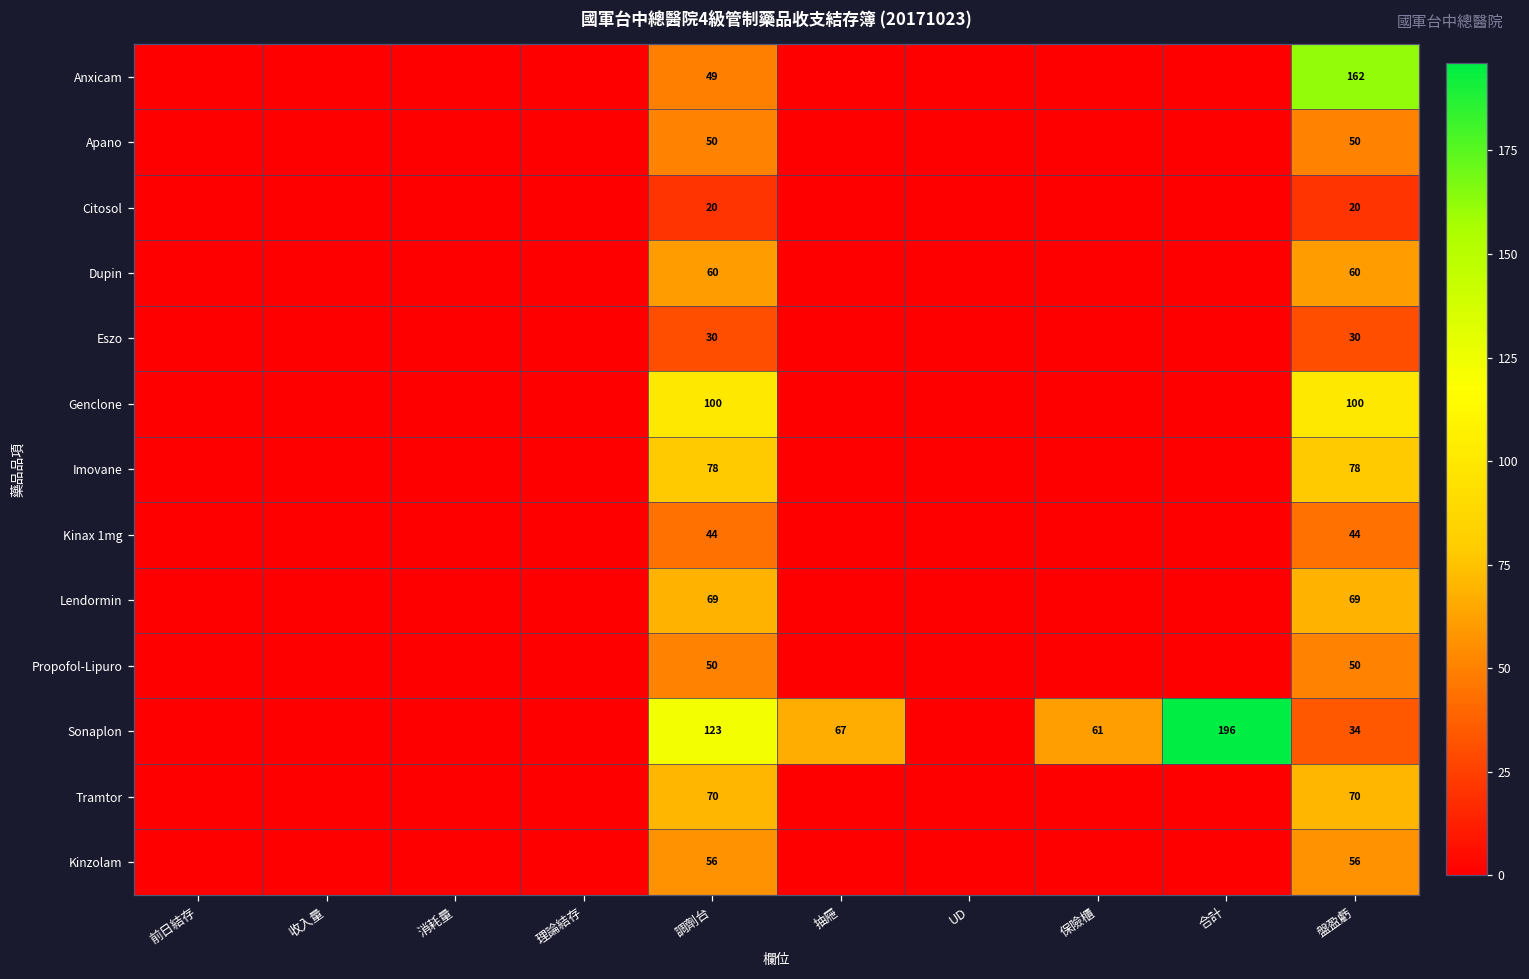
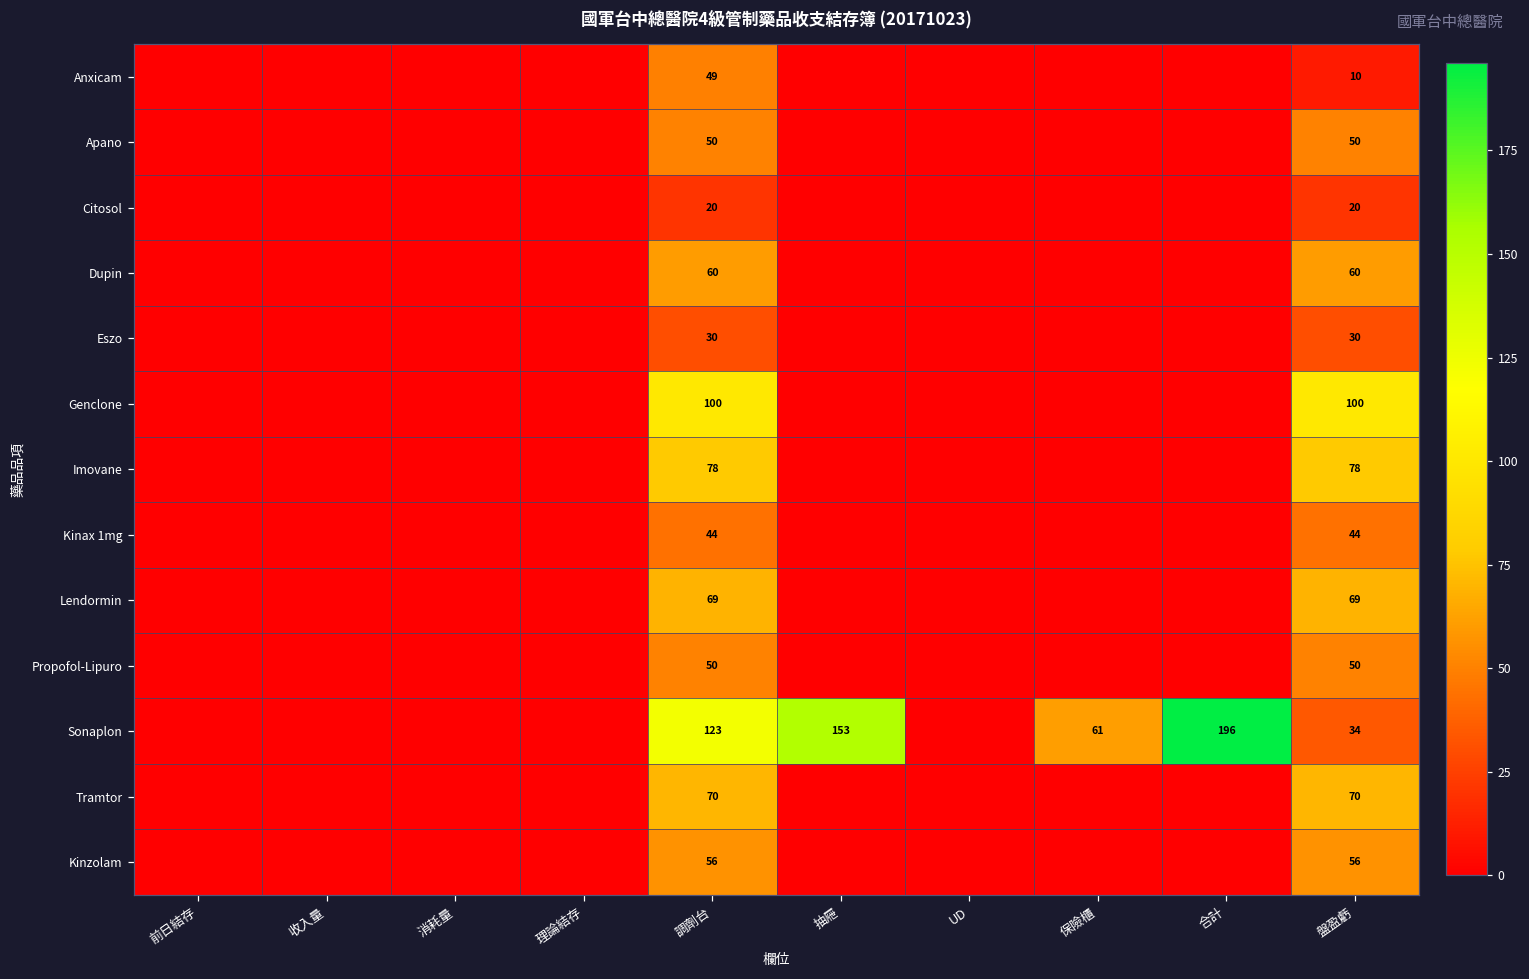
  {
    "Anxicam": {
      "調劑台": 49,
-     "盤盈虧": 162
+     "盤盈虧": 10
    },
    "Apano": {
      "調劑台": 50,
      "盤盈虧": 50
    },
    "Citosol": {
      "調劑台": 20,
      "盤盈虧": 20
    },
    "Dupin": {
      "調劑台": 60,
      "盤盈虧": 60
    },
    "Eszo": {
      "調劑台": 30,
      "盤盈虧": 30
    },
    "Genclone": {
      "調劑台": 100,
      "盤盈虧": 100
    },
    "Imovane": {
      "調劑台": 78,
      "盤盈虧": 78
    },
    "Kinax 1mg": {
      "調劑台": 44,
      "盤盈虧": 44
    },
    "Lendormin": {
      "調劑台": 69,
      "盤盈虧": 69
    },
    "Propofol-Lipuro": {
      "調劑台": 50,
      "盤盈虧": 50
    },
    "Sonaplon": {
      "調劑台": 123,
-     "抽屜": 67,
+     "抽屜": 153,
      "保險櫃": 61,
      "合計": 196,
      "盤盈虧": 34
    },
    "Tramtor": {
      "調劑台": 70,
      "盤盈虧": 70
    },
    "Kinzolam": {
      "調劑台": 56,
      "盤盈虧": 56
    }
  }
